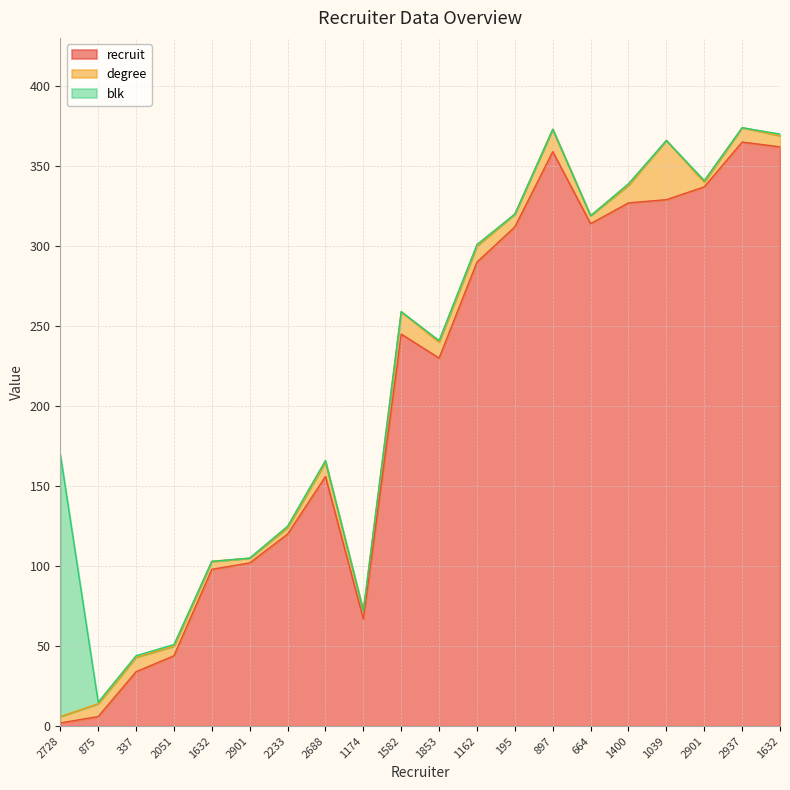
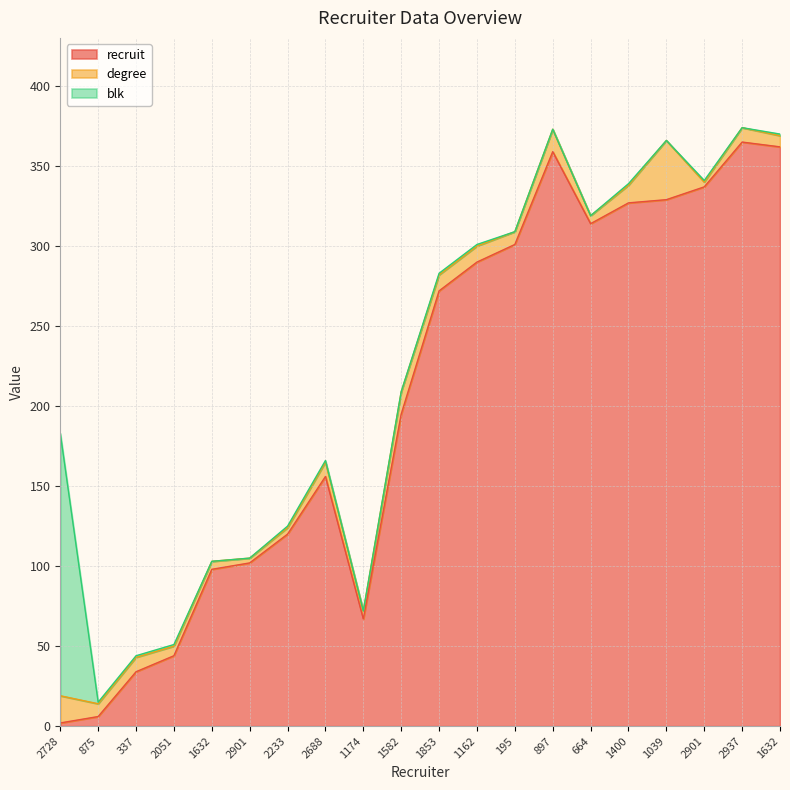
  {
    "recruit": {
      "2728": 2,
      "875": 6,
      "337": 34,
      "2051": 44,
      "2233": 120,
      "2688": 156,
      "1174": 67,
-     "1582": 245,
-     "1853": 230,
+     "1582": 195,
+     "1853": 272,
      "1162": 290,
-     "195": 312,
+     "195": 301,
      "897": 359,
      "664": 314,
      "1400": 327,
      "1039": 329,
      "2937": 365
    },
    "degree": {
-     "2728": 4
+     "2728": 17
    },
    "blk": {
      "2728": 164
    }
  }
